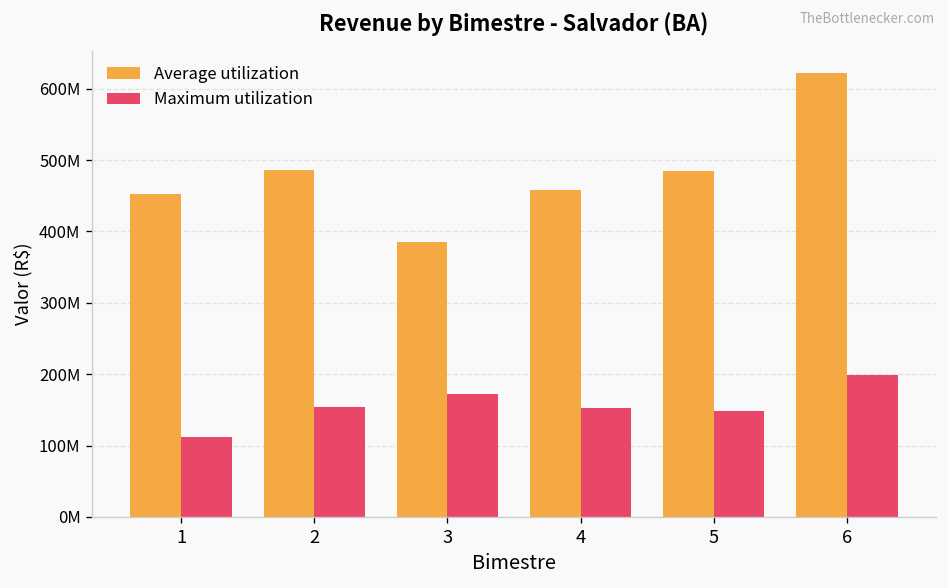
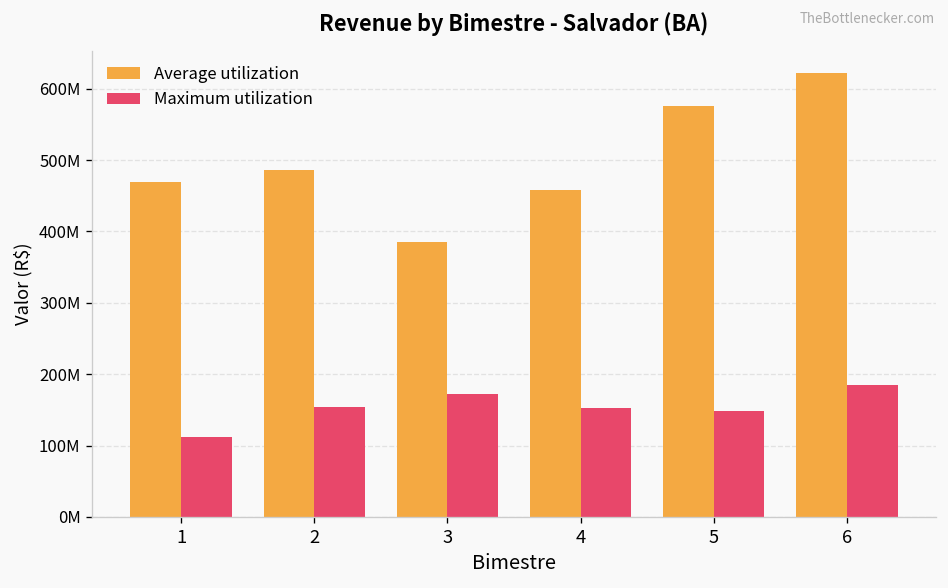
  {
    "Average utilization": {
-     "1": 450000000,
+     "1": 470000000,
      "2": 490000000,
      "3": 390000000,
      "4": 460000000,
-     "5": 480000000,
+     "5": 580000000,
      "6": 620000000
    },
    "Maximum utilization": {
      "1": 110000000,
      "2": 150000000,
      "3": 170000000,
      "4": 150000000,
      "5": 150000000,
-     "6": 200000000
+     "6": 180000000
    }
  }
